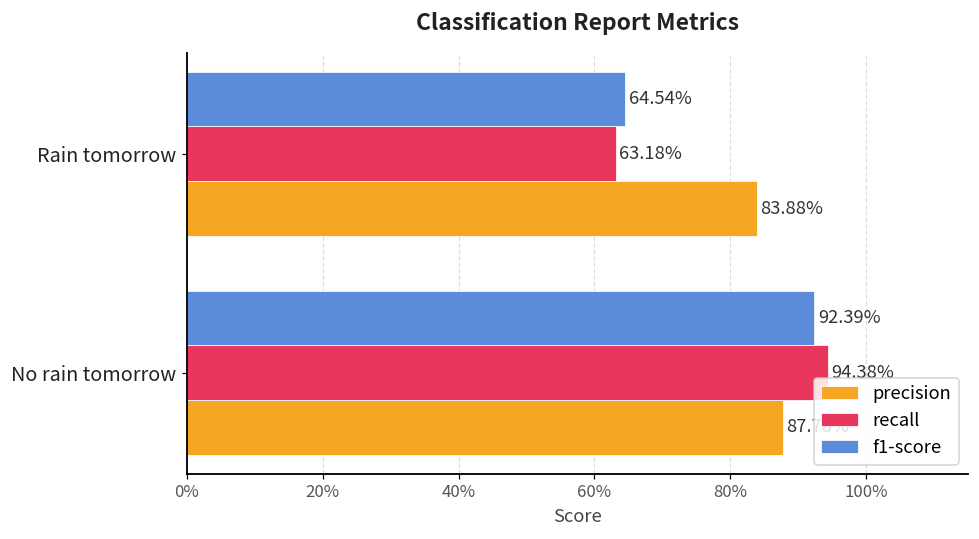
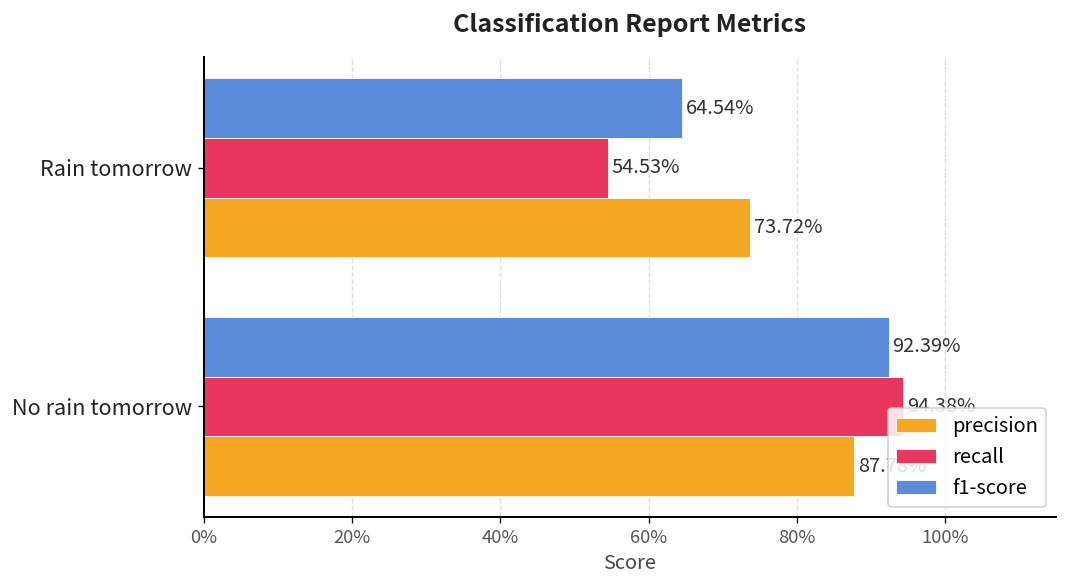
  {
    "precision": {
-     "Rain tomorrow": "83.88%"
+     "Rain tomorrow": "73.72%"
    },
    "recall": {
-     "Rain tomorrow": "63.18%"
+     "Rain tomorrow": "54.53%"
    },
    "f1-score": {
      "Rain tomorrow": "64.54%",
      "No rain tomorrow": "92.39%"
    }
  }
